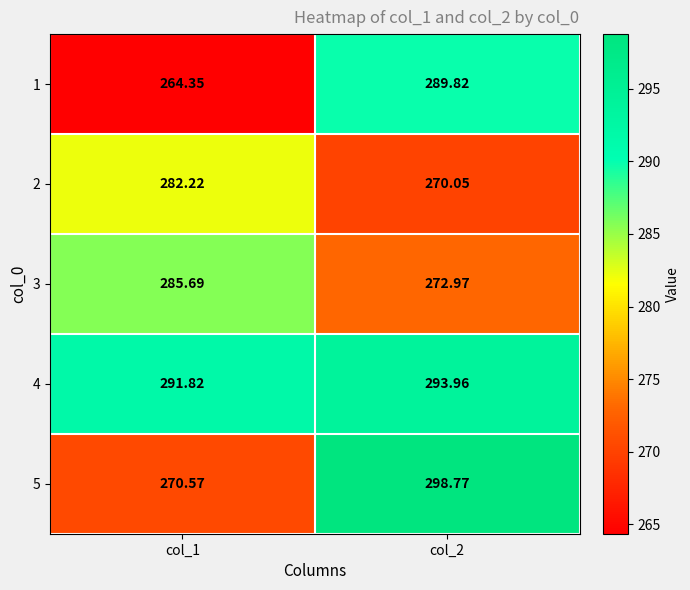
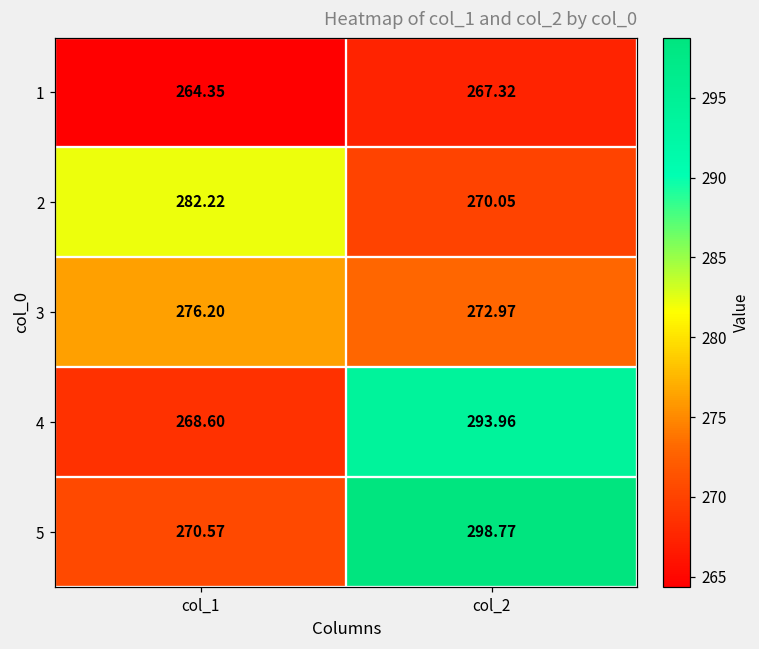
  {
    "1": {
      "col_1": 264.35,
-     "col_2": 289.82
+     "col_2": 267.32
    },
    "2": {
      "col_1": 282.22,
      "col_2": 270.05
    },
    "3": {
-     "col_1": 285.69,
+     "col_1": 276.20,
      "col_2": 272.97
    },
    "4": {
-     "col_1": 291.82,
+     "col_1": 268.60,
      "col_2": 293.96
    },
    "5": {
      "col_1": 270.57,
      "col_2": 298.77
    }
  }
